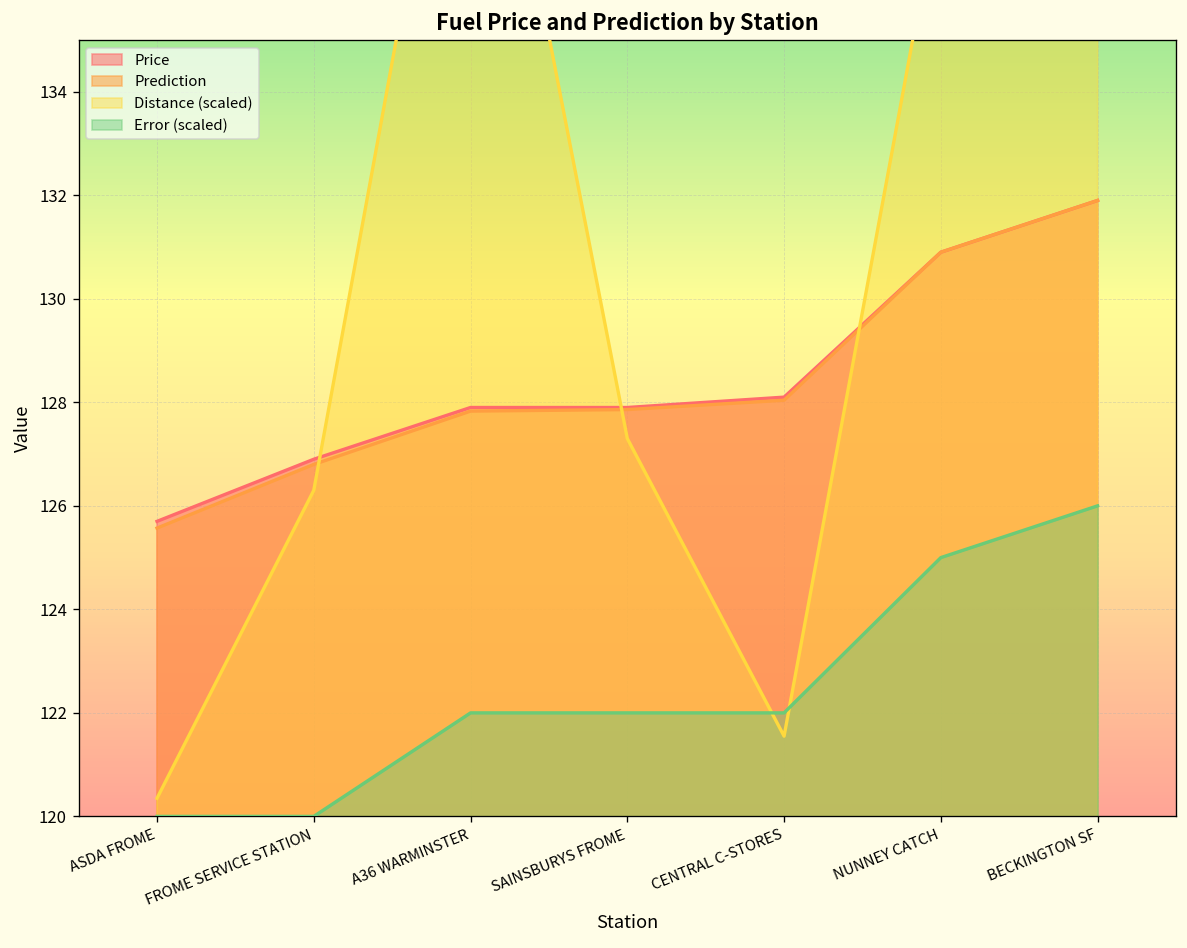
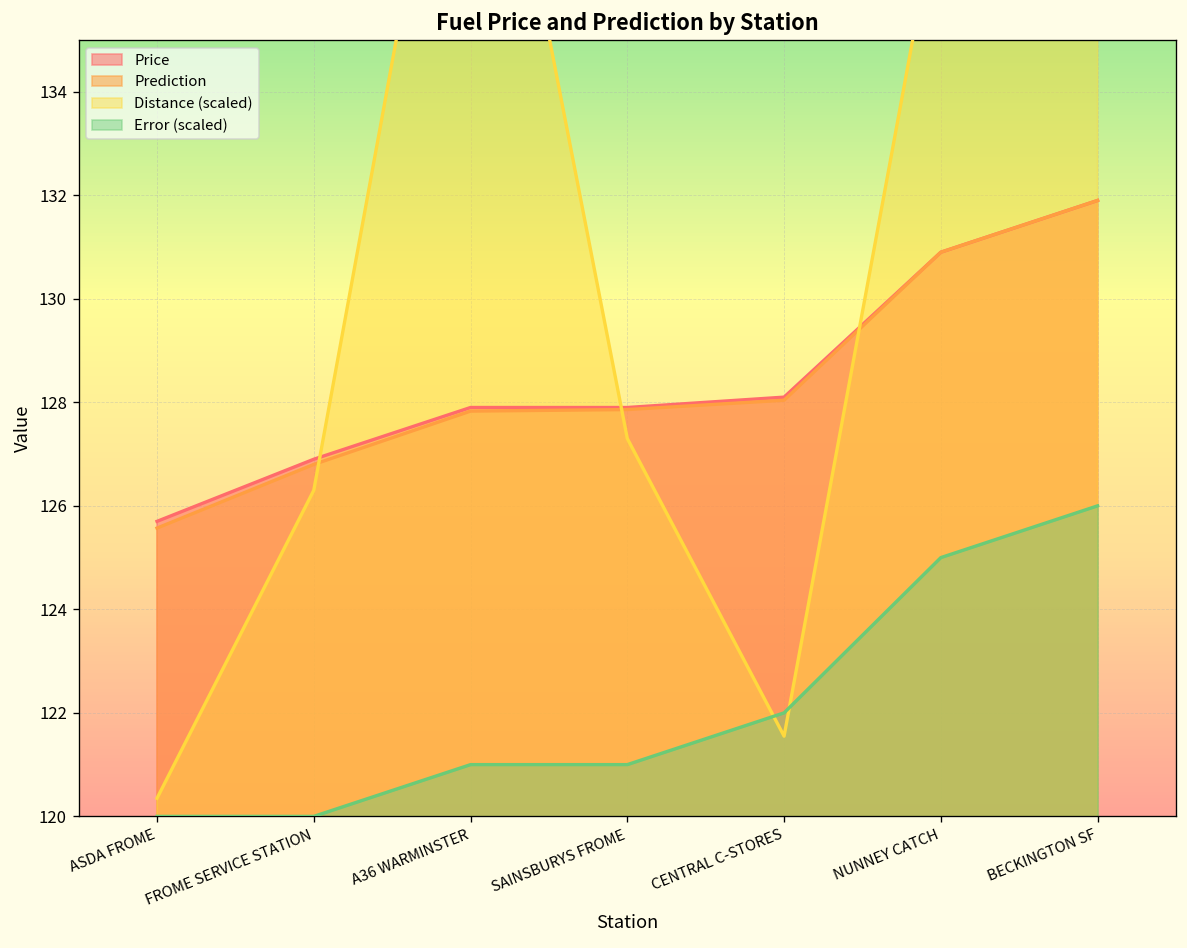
  {
    "Error (scaled)": {
      "ASDA FROME": 120.0,
      "FROME SERVICE STATION": 120.0,
-     "A36 WARMINSTER": 122.0,
-     "SAINSBURYS FROME": 122.0,
+     "A36 WARMINSTER": 121.0,
+     "SAINSBURYS FROME": 121.0,
      "CENTRAL C-STORES": 122.0,
      "NUNNEY CATCH": 125.0,
      "BECKINGTON SF": 126.0
    }
  }
